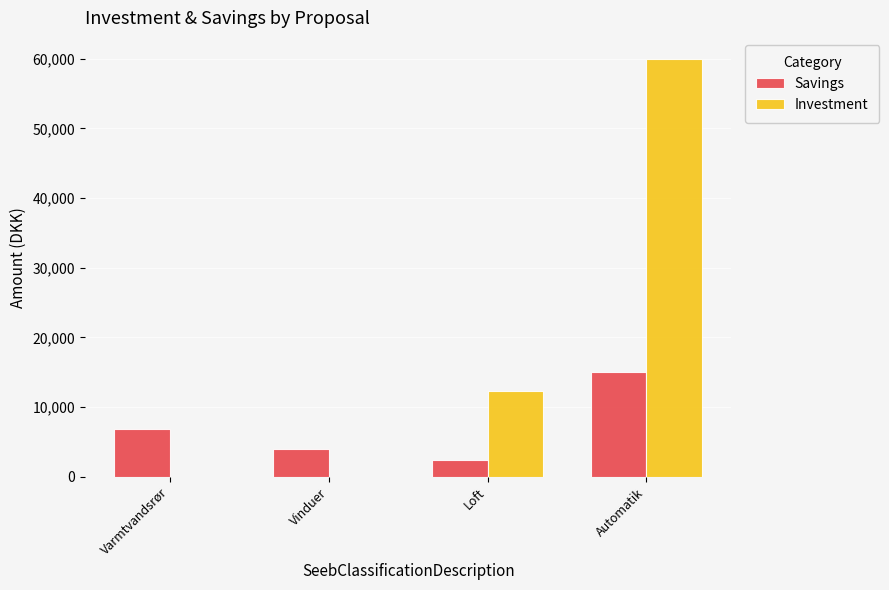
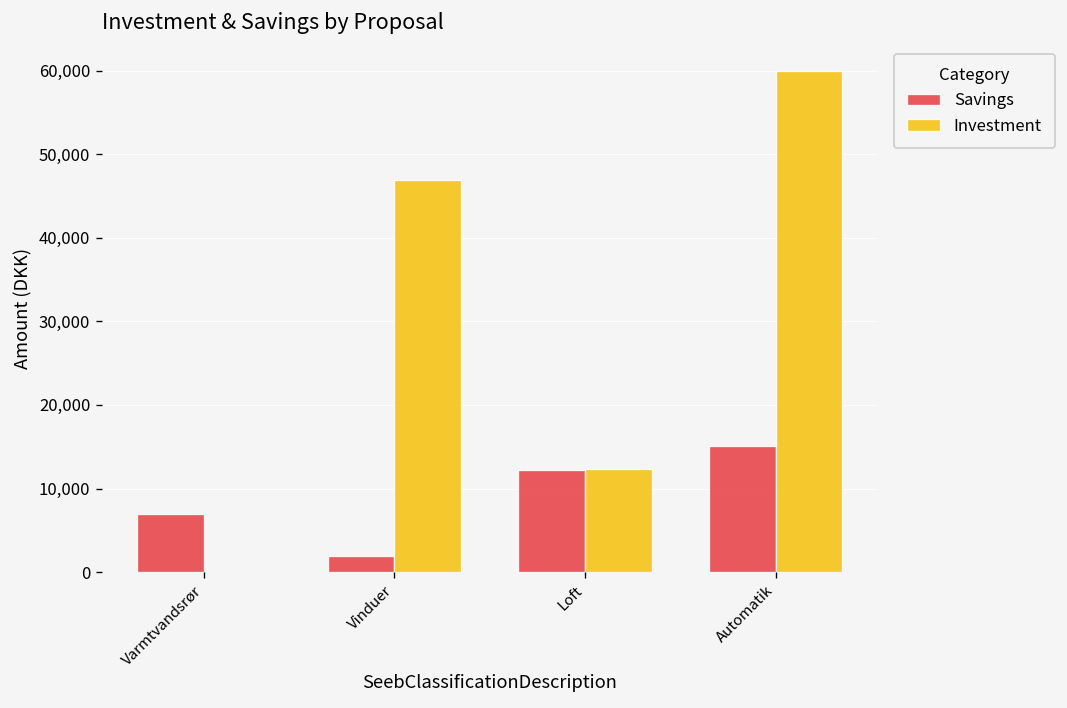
  {
    "Savings": {
      "Varmtvandsrør": "7,000",
-     "Vinduer": "4,000",
-     "Loft": "2,000",
+     "Vinduer": "2,000",
+     "Loft": "12,000",
      "Automatik": "15,000"
    },
    "Investment": {
      "Varmtvandsrør": "0",
-     "Vinduer": "0",
+     "Vinduer": "47,000",
      "Loft": "12,000",
      "Automatik": "60,000"
    }
  }
